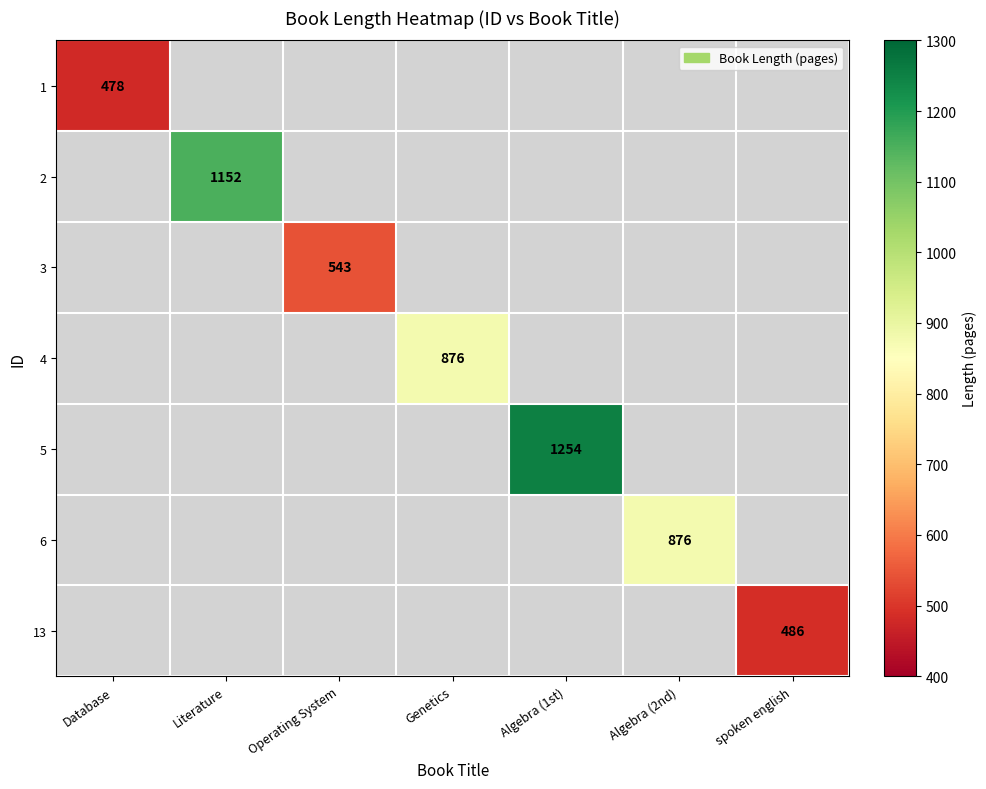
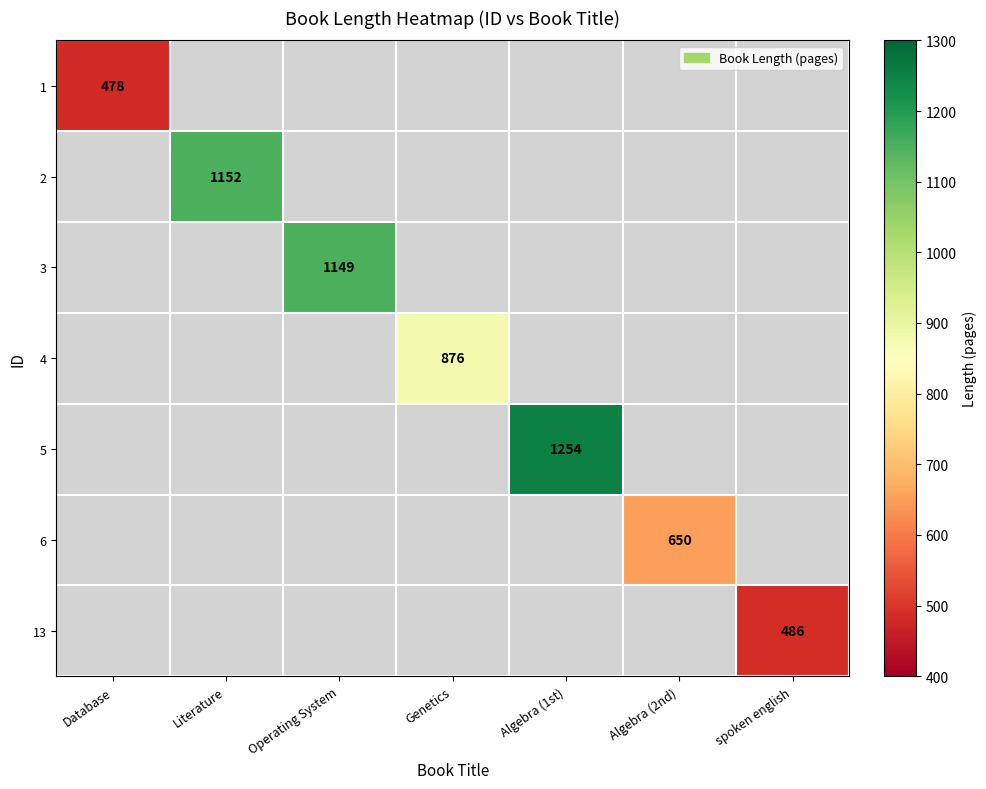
  {
    "1": {
      "Database": 478
    },
    "2": {
      "Literature": 1152
    },
    "3": {
-     "Operating System": 543
+     "Operating System": 1149
    },
    "4": {
      "Genetics": 876
    },
    "5": {
      "Algebra (1st)": 1254
    },
    "6": {
-     "Algebra (2nd)": 876
+     "Algebra (2nd)": 650
    },
    "13": {
      "spoken english": 486
    }
  }
